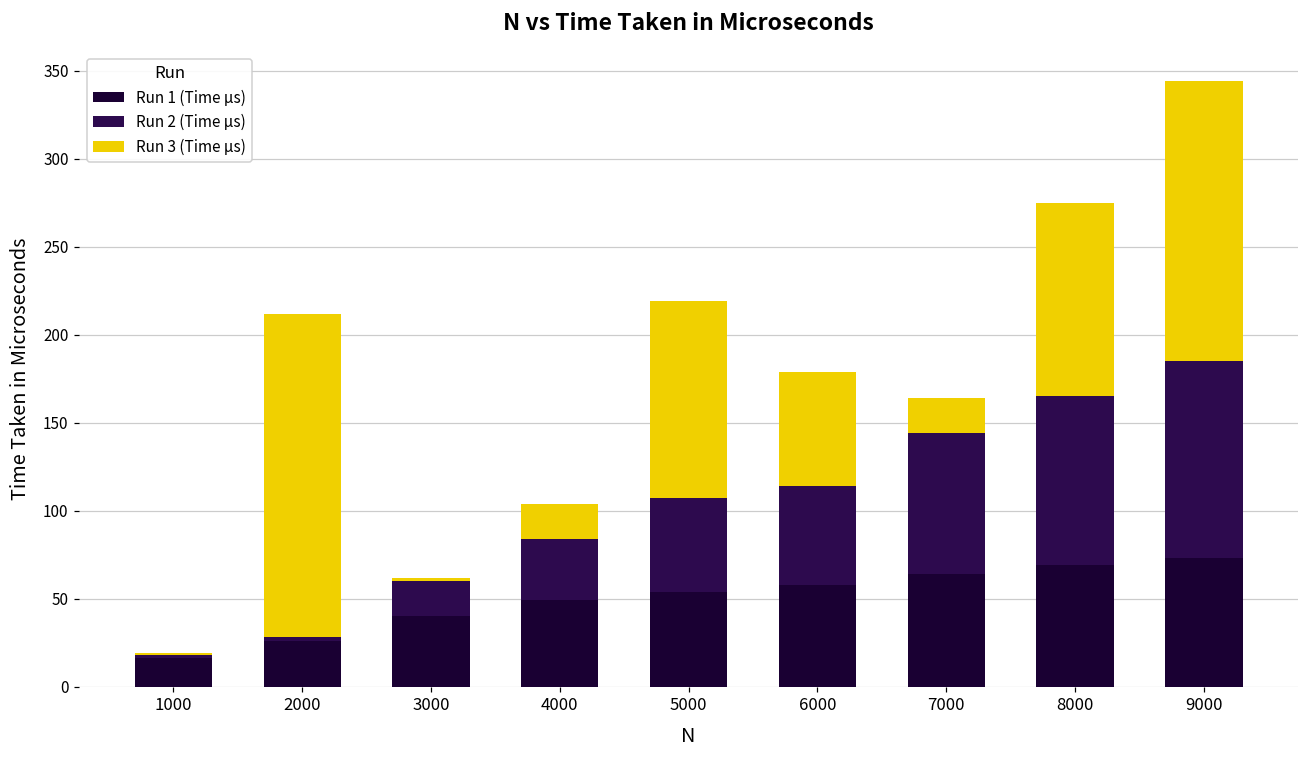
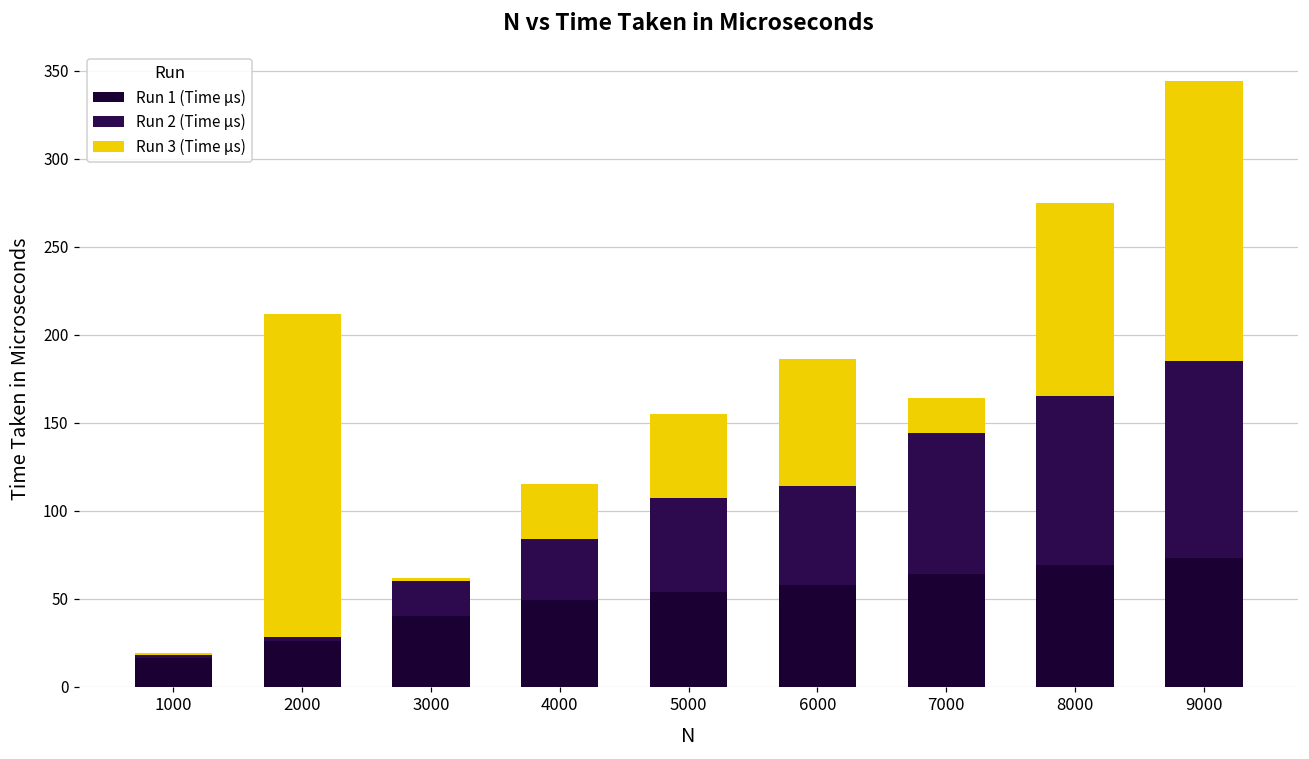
  {
    "Run 3 (Time µs)": {
      "2000": 184,
      "3000": 2,
-     "4000": 20,
-     "5000": 112,
-     "6000": 65,
+     "4000": 31,
+     "5000": 48,
+     "6000": 72,
      "7000": 20,
      "8000": 110,
      "9000": 159
    }
  }
